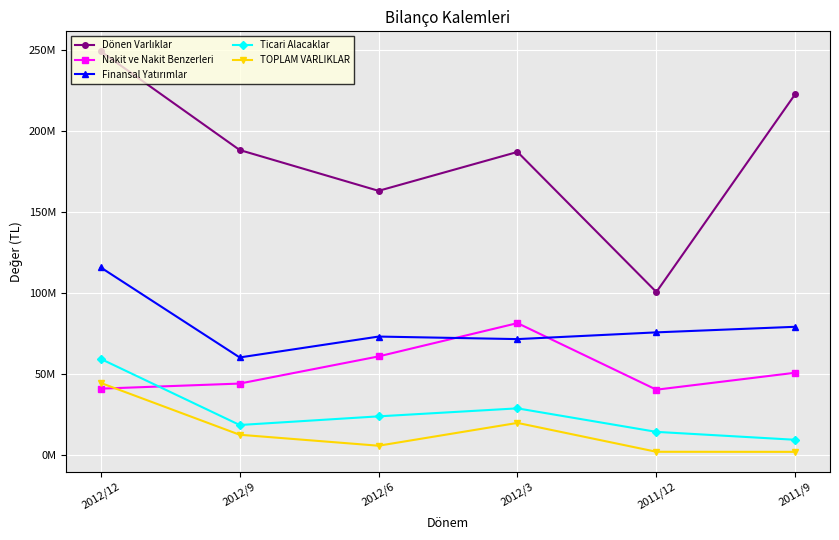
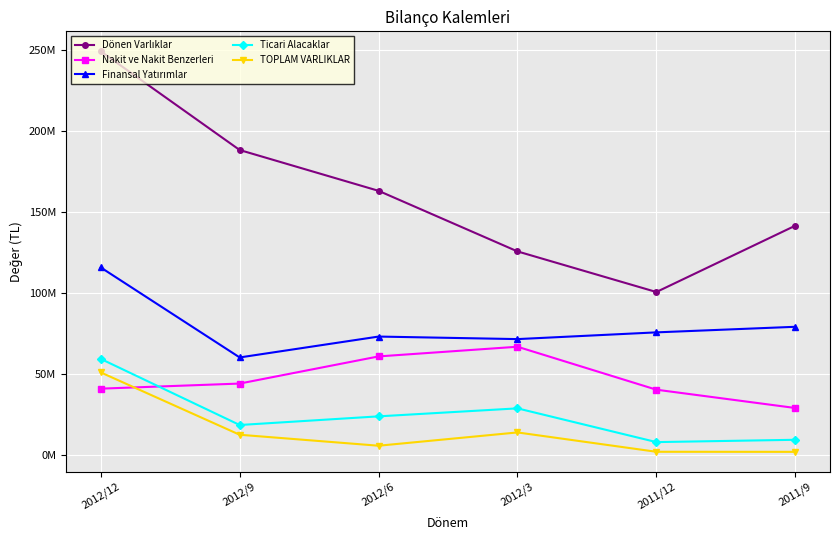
  {
    "Dönen Varlıklar": {
      "2012/9": 188000000,
      "2012/6": 163000000,
-     "2012/3": 187000000,
+     "2012/3": 126000000,
      "2011/12": 101000000,
-     "2011/9": 223000000
+     "2011/9": 142000000
    },
    "Nakit ve Nakit Benzerleri": {
      "2012/12": 41000000,
      "2012/9": 44000000,
      "2012/6": 61000000,
-     "2012/3": 81000000,
+     "2012/3": 67000000,
      "2011/12": 40000000,
-     "2011/9": 51000000
+     "2011/9": 29000000
    },
    "Finansal Yatırımlar": {
      "2012/12": 116000000,
      "2012/9": 60000000,
      "2012/6": 73000000,
      "2012/3": 71000000,
      "2011/12": 76000000,
      "2011/9": 79000000
    },
    "Ticari Alacaklar": {
      "2012/12": 59000000,
      "2012/9": 18000000,
      "2012/6": 24000000,
      "2012/3": 29000000,
-     "2011/12": 14000000,
+     "2011/12": 8000000,
      "2011/9": 9000000
    },
    "TOPLAM VARLIKLAR": {
-     "2012/12": 44000000,
+     "2012/12": 51000000,
      "2012/9": 12000000,
      "2012/6": 6000000,
-     "2012/3": 20000000,
+     "2012/3": 14000000,
      "2011/12": 2000000,
      "2011/9": 2000000
    }
  }
